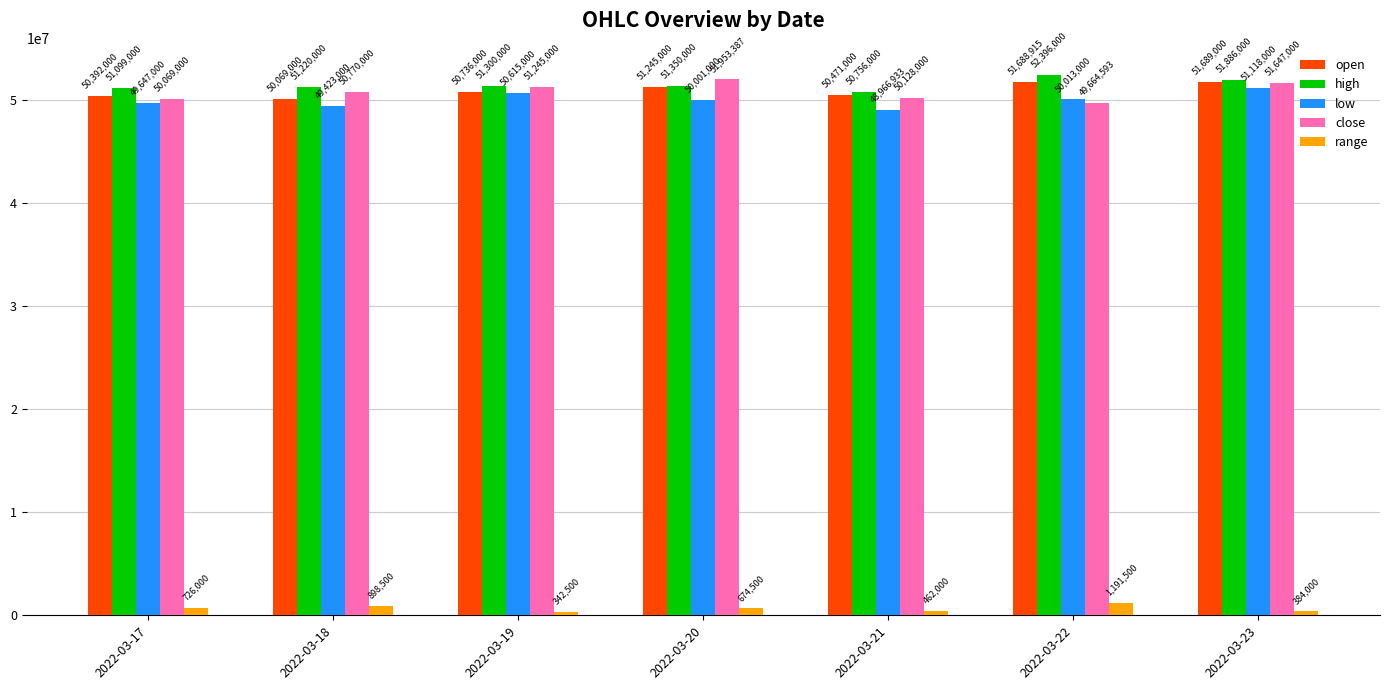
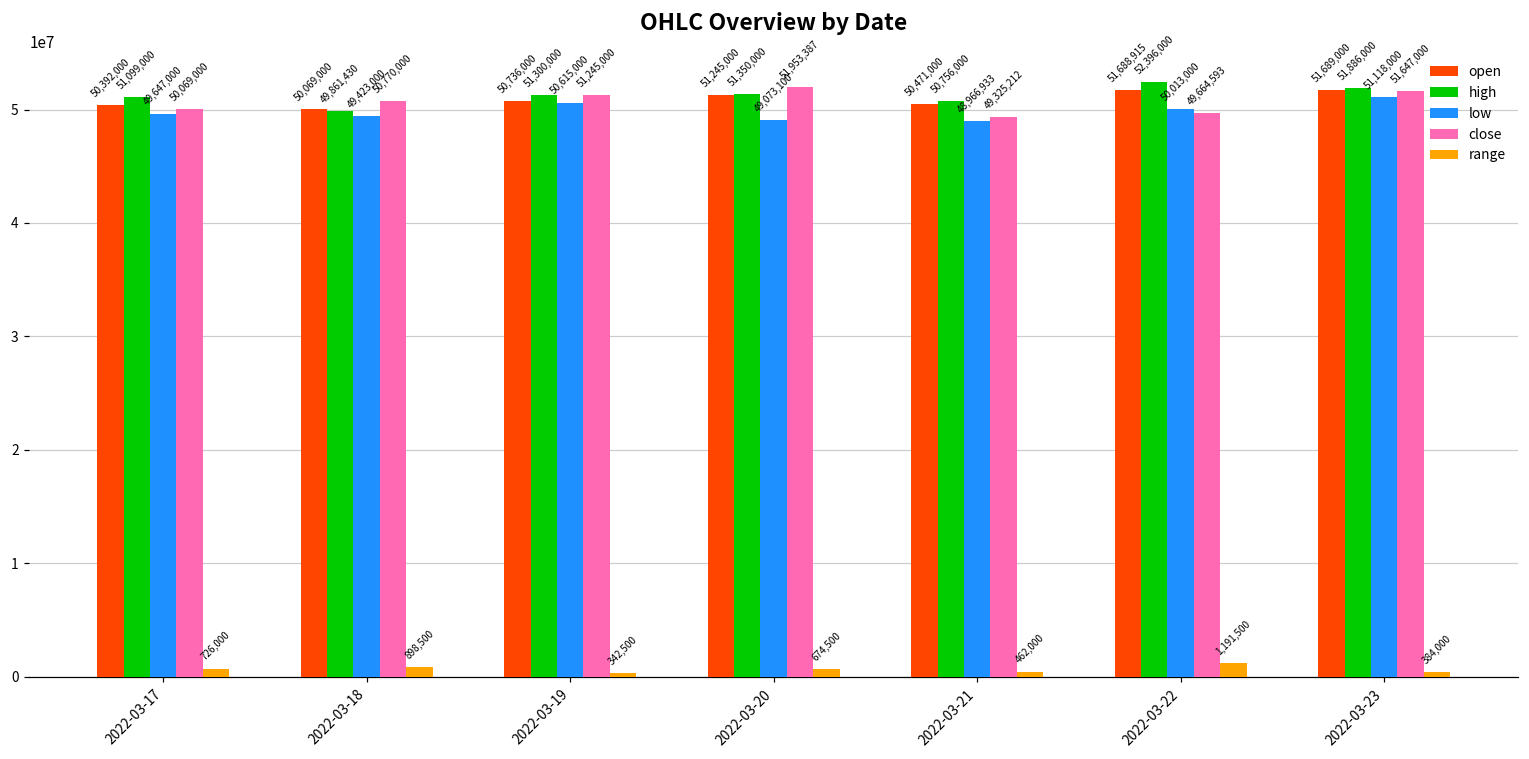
  {
    "high": {
-     "2022-03-18": "51,220,000"
+     "2022-03-18": "49,861,430"
    },
    "low": {
-     "2022-03-20": "50,001,000"
+     "2022-03-20": "49,073,100"
    },
    "close": {
      "2022-03-20": "51,953,387",
-     "2022-03-21": "50,128,000"
+     "2022-03-21": "49,325,212"
    },
    "range": {
      "2022-03-17": "726,000",
      "2022-03-18": "898,500",
      "2022-03-19": "342,500",
      "2022-03-20": "674,500",
      "2022-03-21": "462,000",
      "2022-03-22": "1,191,500",
      "2022-03-23": "384,000"
    }
  }
